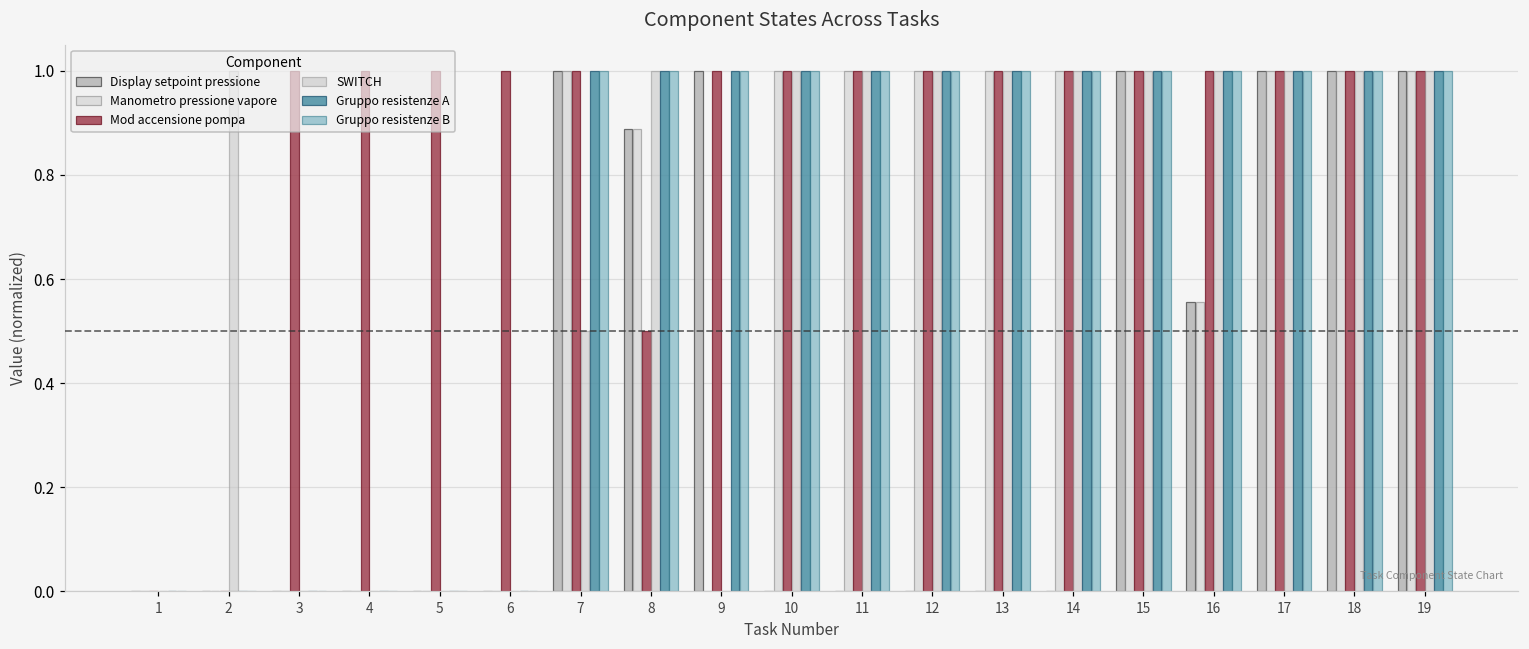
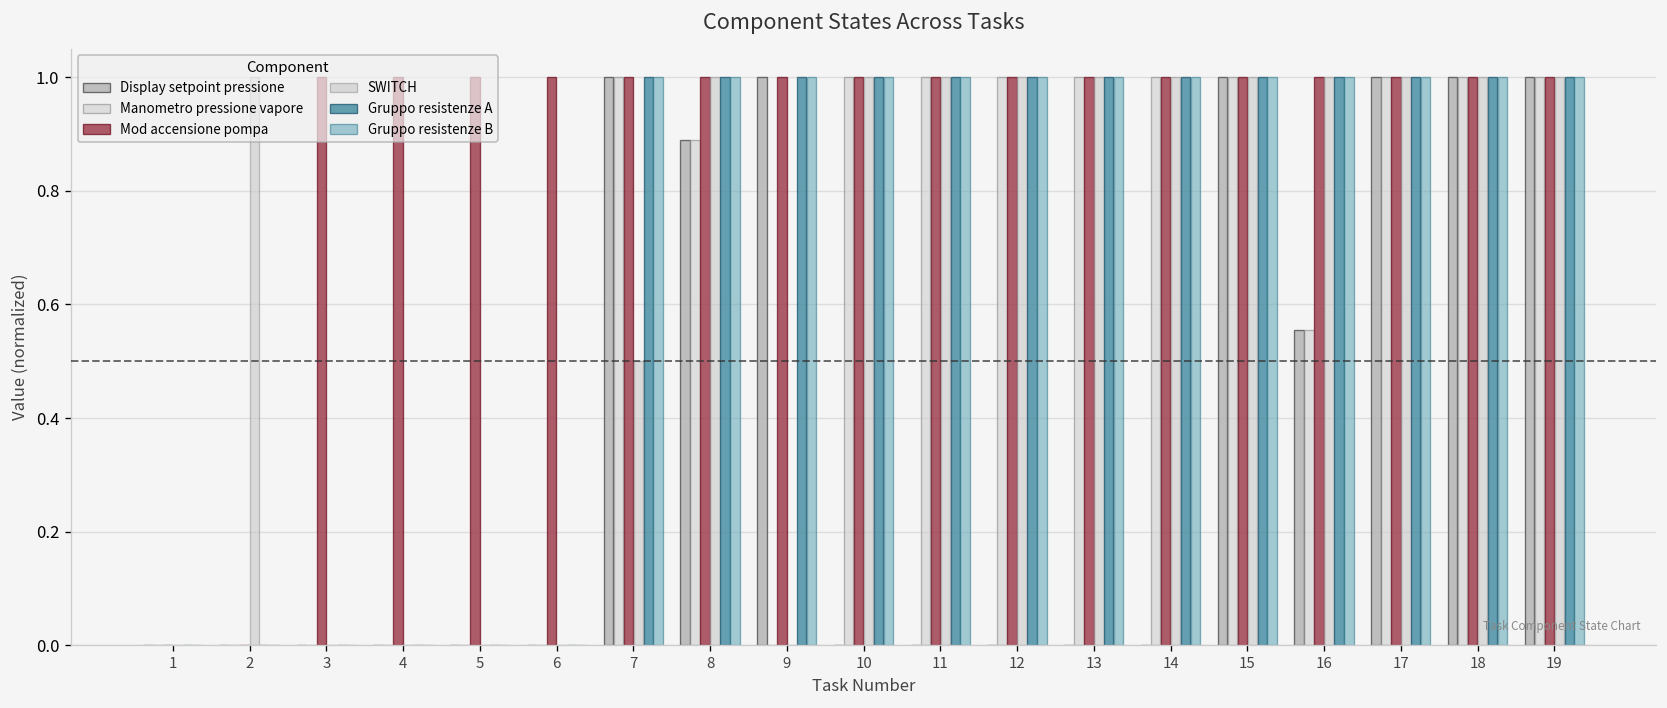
  {
    "Mod accensione pompa": {
      "1": 0.00,
      "2": 0.00,
      "6": 1.00,
      "7": 1.00,
-     "8": 0.50,
+     "8": 1.00,
      "9": 1.00,
      "10": 1.00,
      "11": 1.00,
      "12": 1.00,
      "13": 1.00,
      "14": 1.00,
      "15": 1.00,
      "16": 1.00,
      "17": 1.00,
      "18": 1.00,
      "19": 1.00
    }
  }
